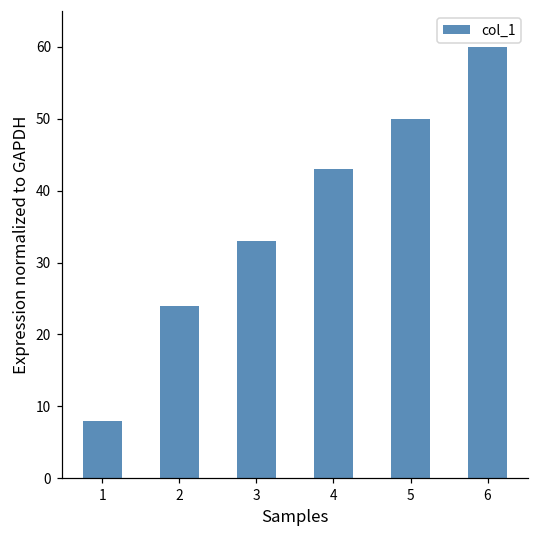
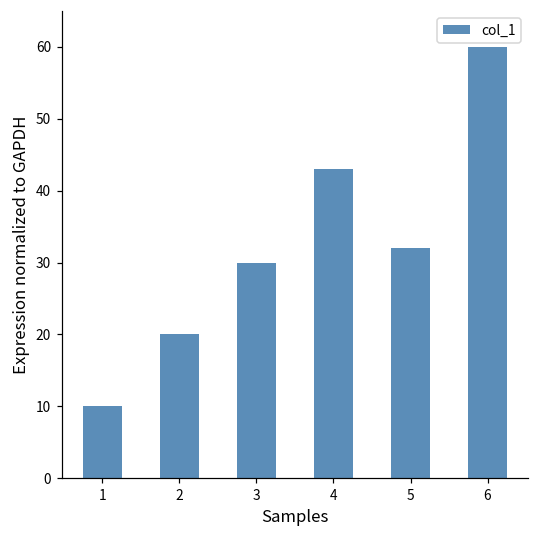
  {
-   "1": 8,
-   "2": 24,
-   "3": 33,
+   "1": 10,
+   "2": 20,
+   "3": 30,
    "4": 43,
-   "5": 50,
+   "5": 32,
    "6": 60
  }
